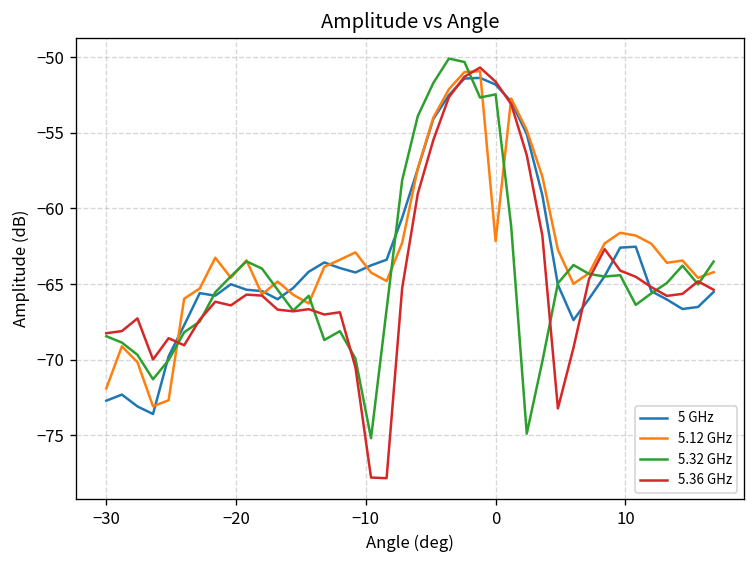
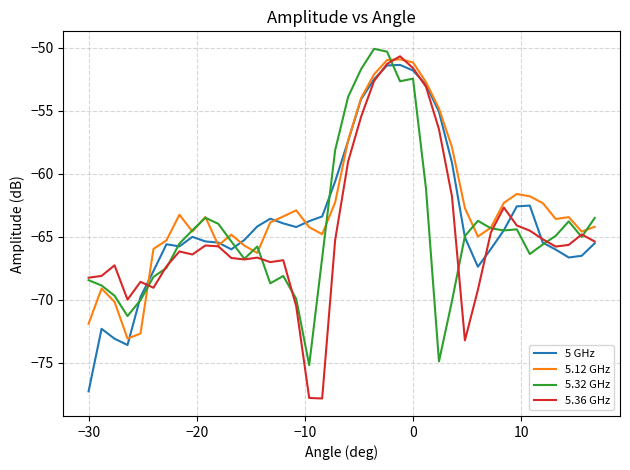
  {
    "5 GHz": {
-     "−30": -72.7
+     "−30": -77.3
    },
    "5.12 GHz": {
      "−30": -71.9,
-     "0": -62.2
+     "0": -51.2
    },
    "5.32 GHz": {
      "0": -52.5
    }
  }
